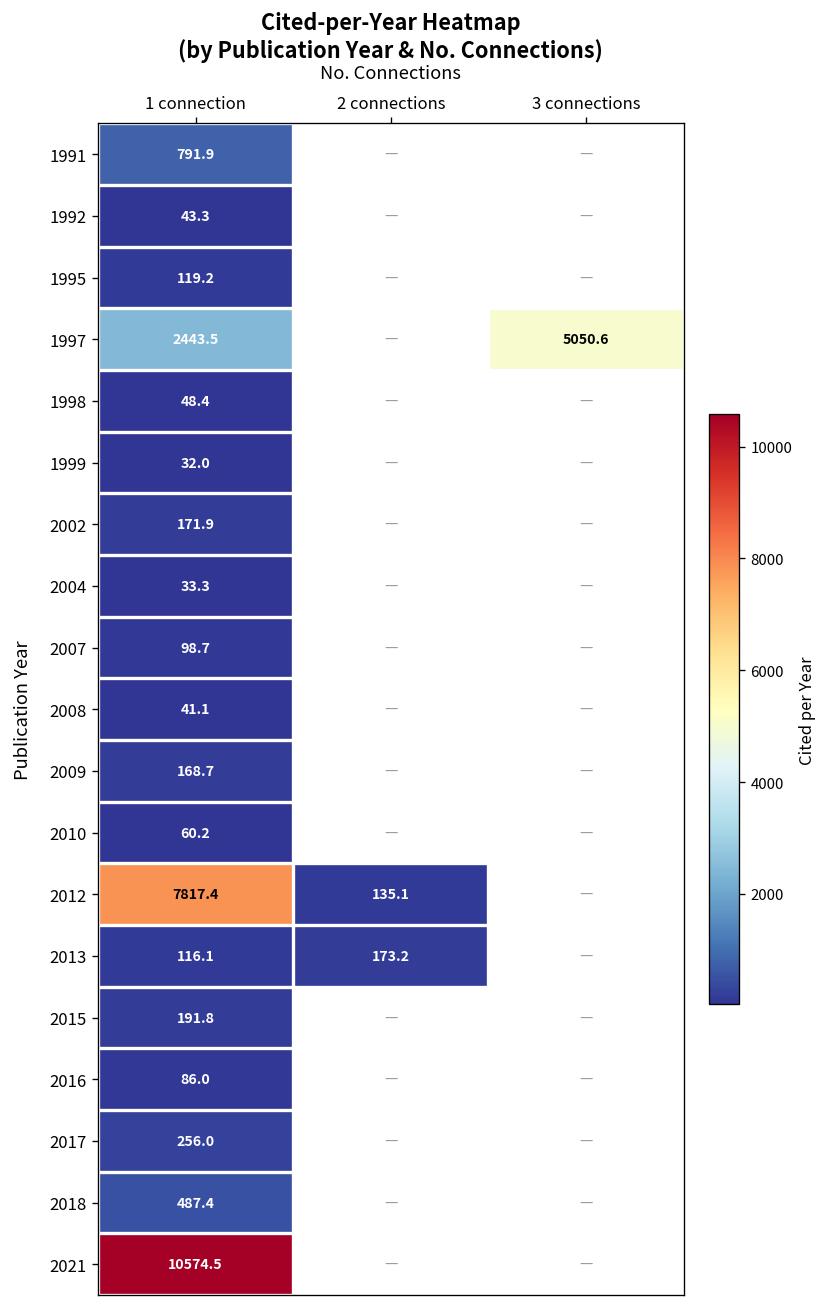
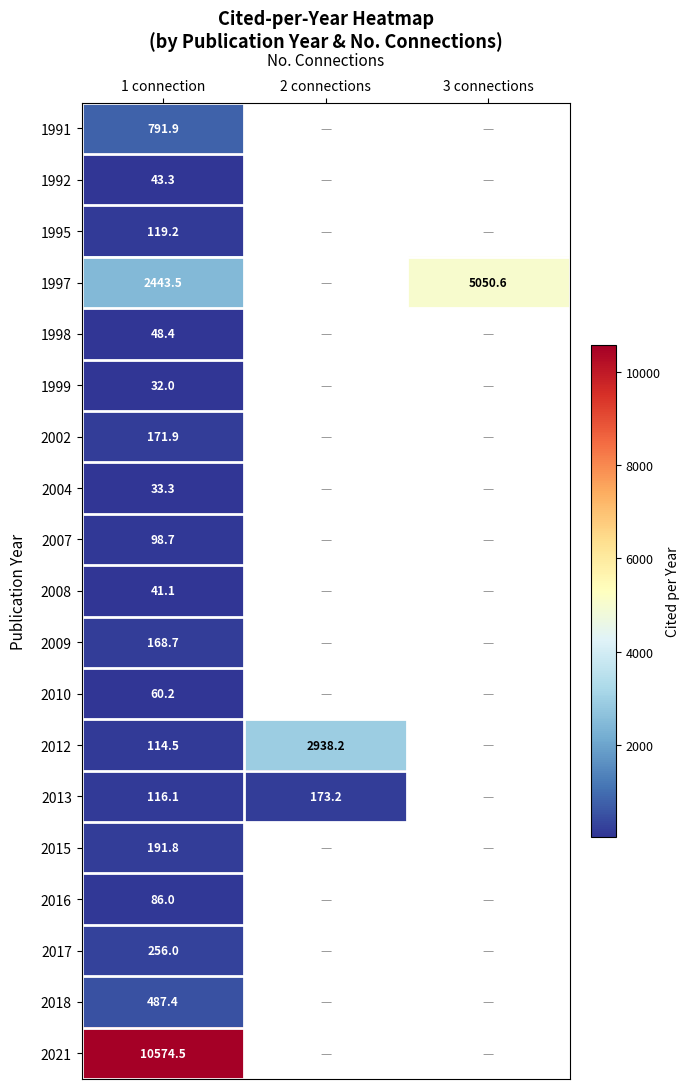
  {
    "1991": {
      "1 connection": 791.9
    },
    "1992": {
      "1 connection": 43.3
    },
    "1995": {
      "1 connection": 119.2
    },
    "1997": {
      "1 connection": 2443.5,
      "3 connections": 5050.6
    },
    "1998": {
      "1 connection": 48.4
    },
    "1999": {
      "1 connection": 32.0
    },
    "2002": {
      "1 connection": 171.9
    },
    "2004": {
      "1 connection": 33.3
    },
    "2007": {
      "1 connection": 98.7
    },
    "2008": {
      "1 connection": 41.1
    },
    "2009": {
      "1 connection": 168.7
    },
    "2010": {
      "1 connection": 60.2
    },
    "2012": {
-     "1 connection": 7817.4,
-     "2 connections": 135.1
+     "1 connection": 114.5,
+     "2 connections": 2938.2
    },
    "2013": {
      "1 connection": 116.1,
      "2 connections": 173.2
    },
    "2015": {
      "1 connection": 191.8
    },
    "2016": {
      "1 connection": 86.0
    },
    "2017": {
      "1 connection": 256.0
    },
    "2018": {
      "1 connection": 487.4
    },
    "2021": {
      "1 connection": 10574.5
    }
  }
